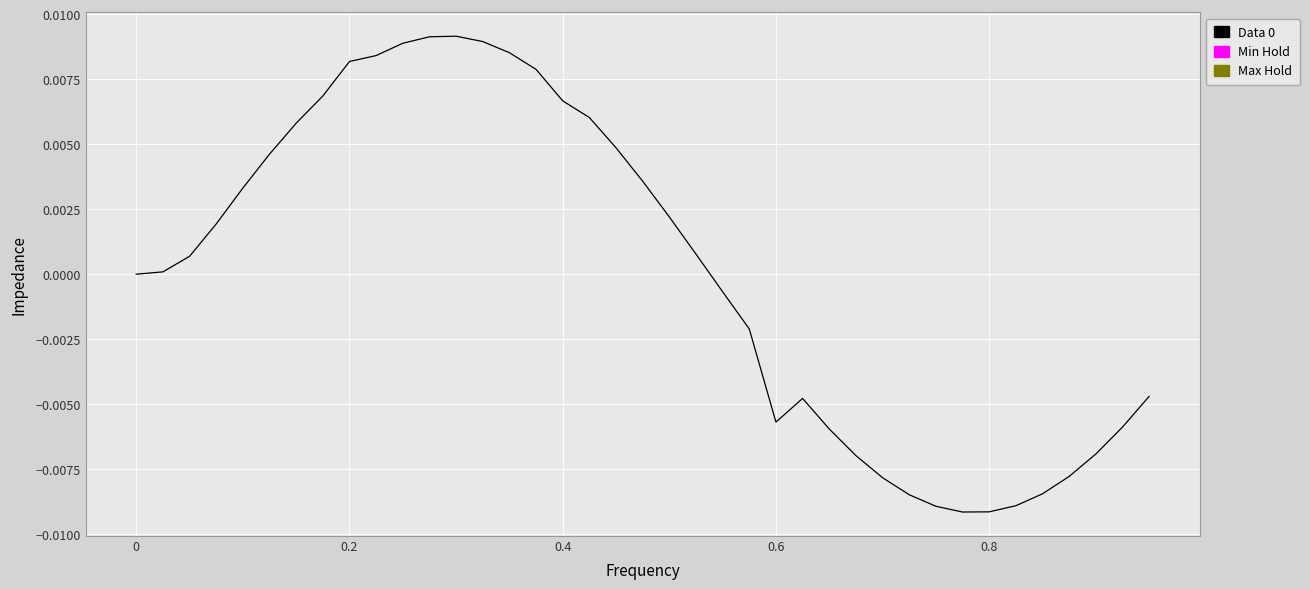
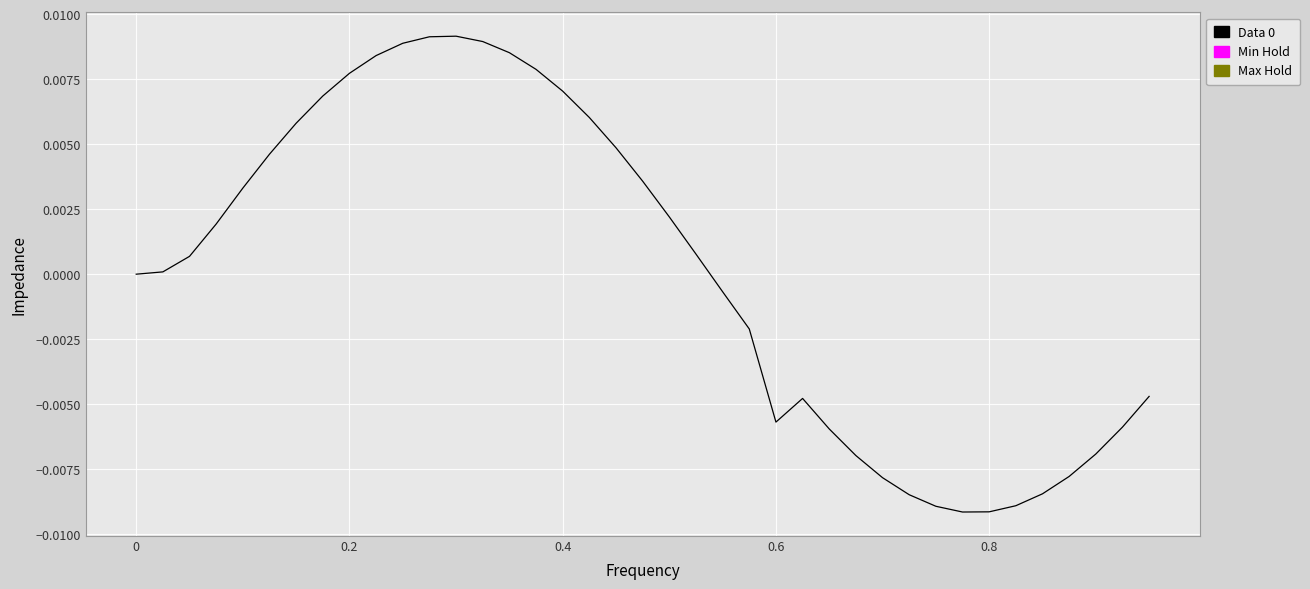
  {
    "0": 0.0000,
-   "0.2": 0.0082,
-   "0.4": 0.0067,
+   "0.2": 0.0077,
+   "0.4": 0.0070,
    "0.6": -0.0057,
    "0.8": -0.0091
  }
